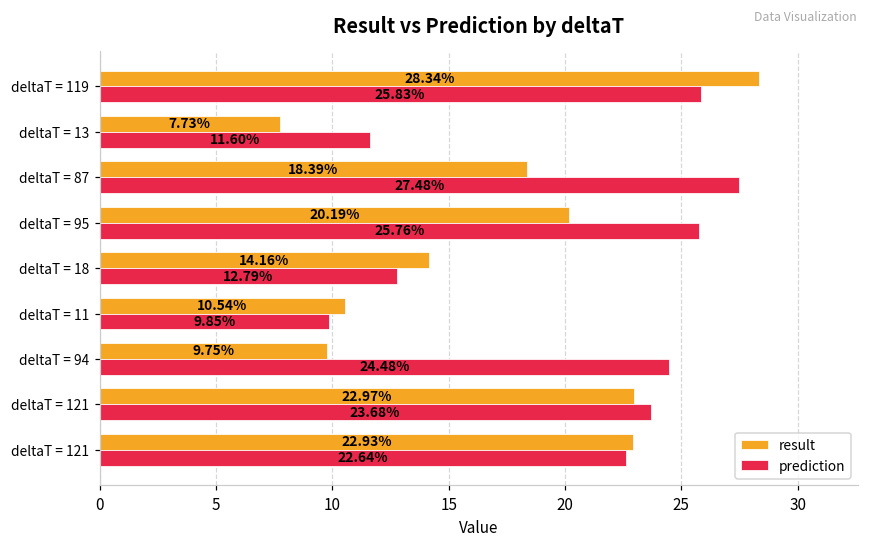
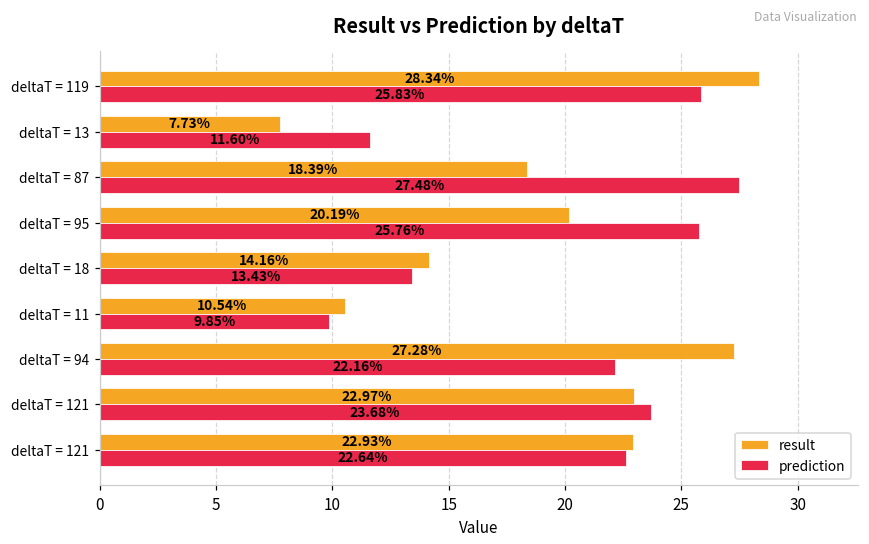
  {
    "result": {
      "deltaT = 119": "28.34%",
      "deltaT = 13": "7.73%",
      "deltaT = 87": "18.39%",
      "deltaT = 95": "20.19%",
      "deltaT = 18": "14.16%",
      "deltaT = 11": "10.54%",
-     "deltaT = 94": "9.75%"
+     "deltaT = 94": "27.28%"
    },
    "prediction": {
      "deltaT = 119": "25.83%",
      "deltaT = 13": "11.60%",
      "deltaT = 87": "27.48%",
      "deltaT = 95": "25.76%",
-     "deltaT = 18": "12.79%",
+     "deltaT = 18": "13.43%",
      "deltaT = 11": "9.85%",
-     "deltaT = 94": "24.48%"
+     "deltaT = 94": "22.16%"
    }
  }
